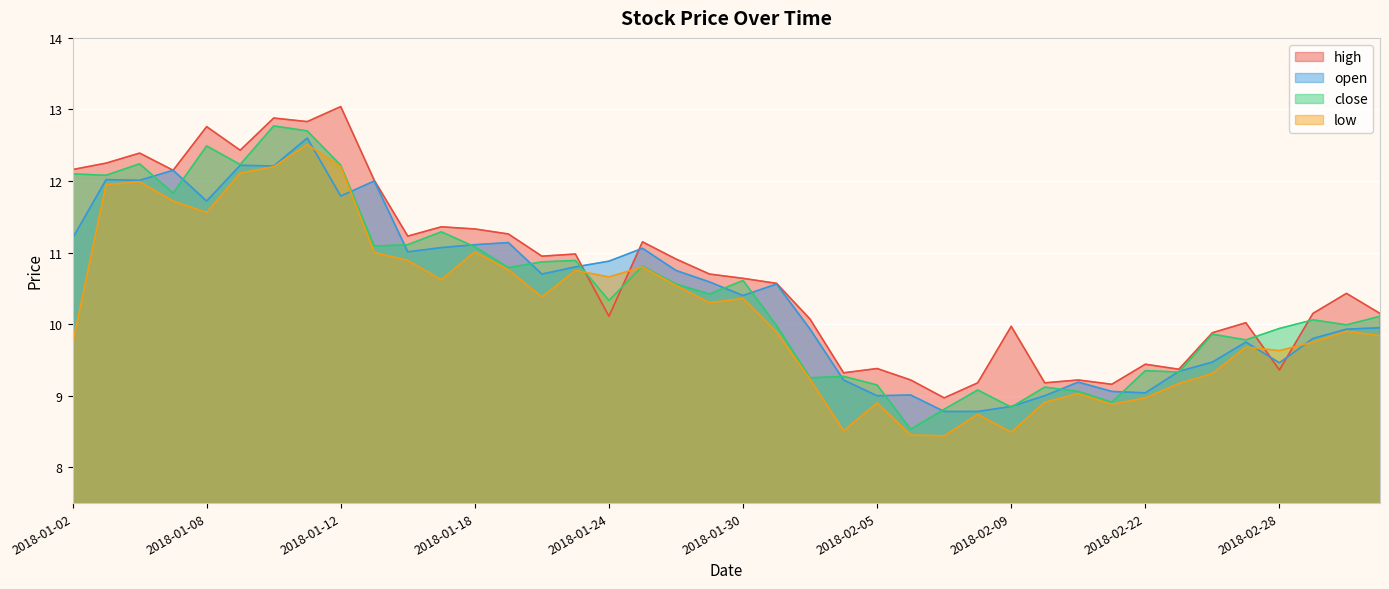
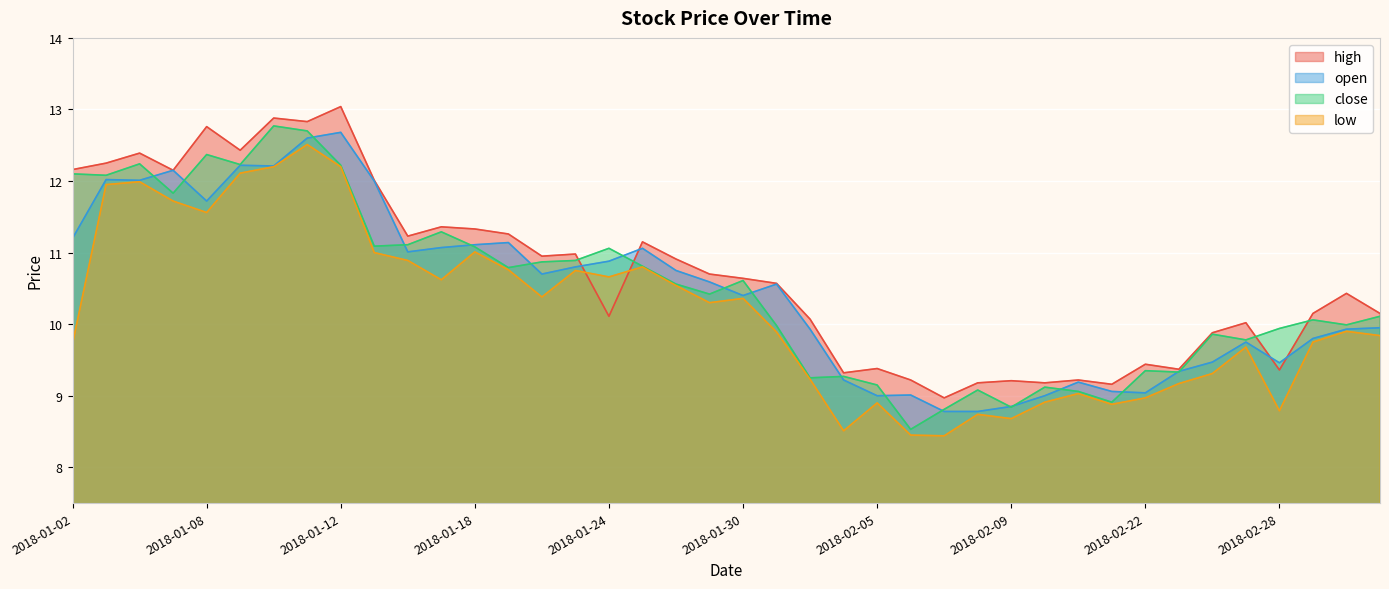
  {
    "high": {
      "2018-01-02": 12.2,
      "2018-01-08": 12.8,
      "2018-01-12": 13.0,
      "2018-01-18": 11.3,
      "2018-01-24": 10.1,
      "2018-02-05": 9.4,
-     "2018-02-09": 10.0,
+     "2018-02-09": 9.2,
      "2018-02-22": 9.4,
      "2018-02-28": 9.4
    },
    "open": {
      "2018-01-02": 11.2,
      "2018-01-08": 11.7,
-     "2018-01-12": 11.8,
+     "2018-01-12": 12.7,
      "2018-01-24": 10.9,
      "2018-01-30": 10.4,
      "2018-02-05": 9.0,
      "2018-02-22": 9.0,
      "2018-02-28": 9.5
    },
    "close": {
      "2018-01-02": 12.1,
-     "2018-01-08": 12.5,
-     "2018-01-24": 10.3,
+     "2018-01-08": 12.4,
+     "2018-01-24": 11.1,
      "2018-02-05": 9.2,
      "2018-02-22": 9.4,
      "2018-02-28": 9.9
    },
    "low": {
      "2018-01-02": 9.7,
      "2018-01-08": 11.6,
      "2018-01-18": 11.0,
      "2018-01-24": 10.7,
      "2018-01-30": 10.4,
      "2018-02-05": 8.9,
-     "2018-02-09": 8.5,
+     "2018-02-09": 8.7,
      "2018-02-22": 9.0,
-     "2018-02-28": 9.6
+     "2018-02-28": 8.8
    }
  }
